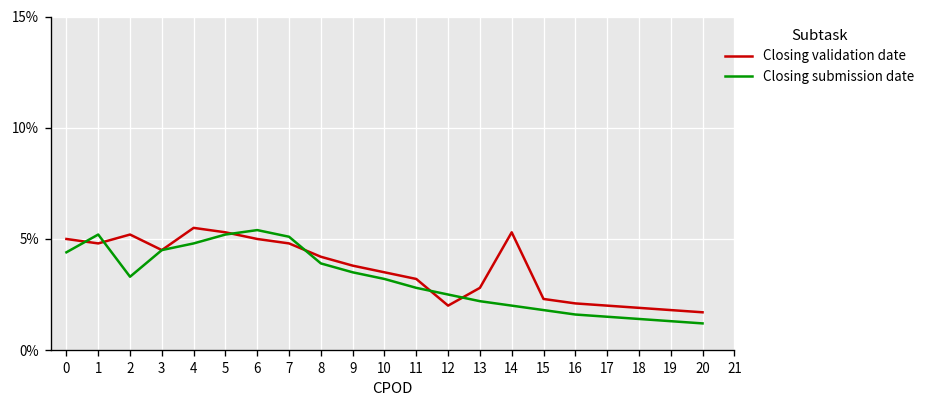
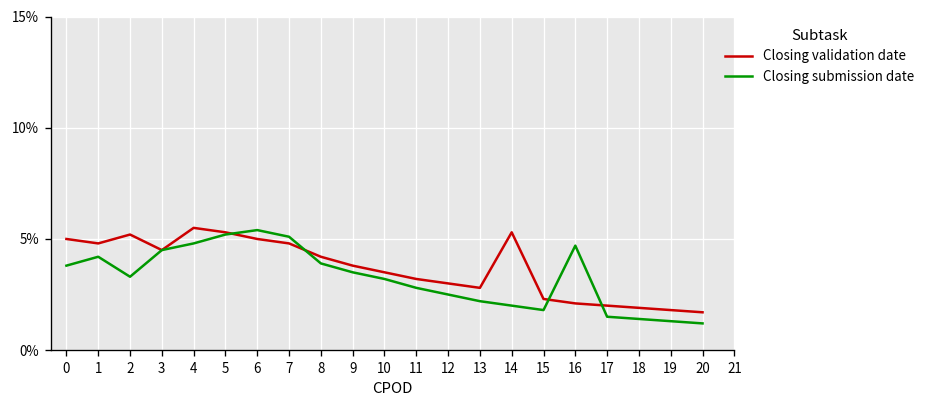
  {
    "Closing validation date": {
      "0": "5%",
      "1": "4.8%",
      "2": "5.2%",
      "4": "5.5%",
      "6": "5%",
      "7": "4.8%",
      "8": "4.2%",
      "9": "3.8%",
      "10": "3.5%",
      "11": "3.2%",
-     "12": "2%",
+     "12": "3%",
      "13": "2.8%",
      "14": "5.3%",
      "15": "2.3%",
      "16": "2%",
      "17": "2%",
      "18": "2%",
      "19": "1.8%",
      "20": "1.7%"
    },
    "Closing submission date": {
-     "0": "4.4%",
-     "1": "5.2%",
+     "0": "3.8%",
+     "1": "4.2%",
      "2": "3.3%",
      "4": "4.8%",
      "6": "5.4%",
      "7": "5.1%",
      "8": "3.9%",
      "9": "3.5%",
      "10": "3.2%",
      "11": "2.8%",
      "12": "2.5%",
      "13": "2.2%",
      "14": "2.0%",
      "15": "1.8%",
-     "16": "1.6%",
+     "16": "4.7%",
      "17": "1.5%",
      "18": "1.4%",
      "19": "1.3%",
      "20": "1.2%"
    }
  }
